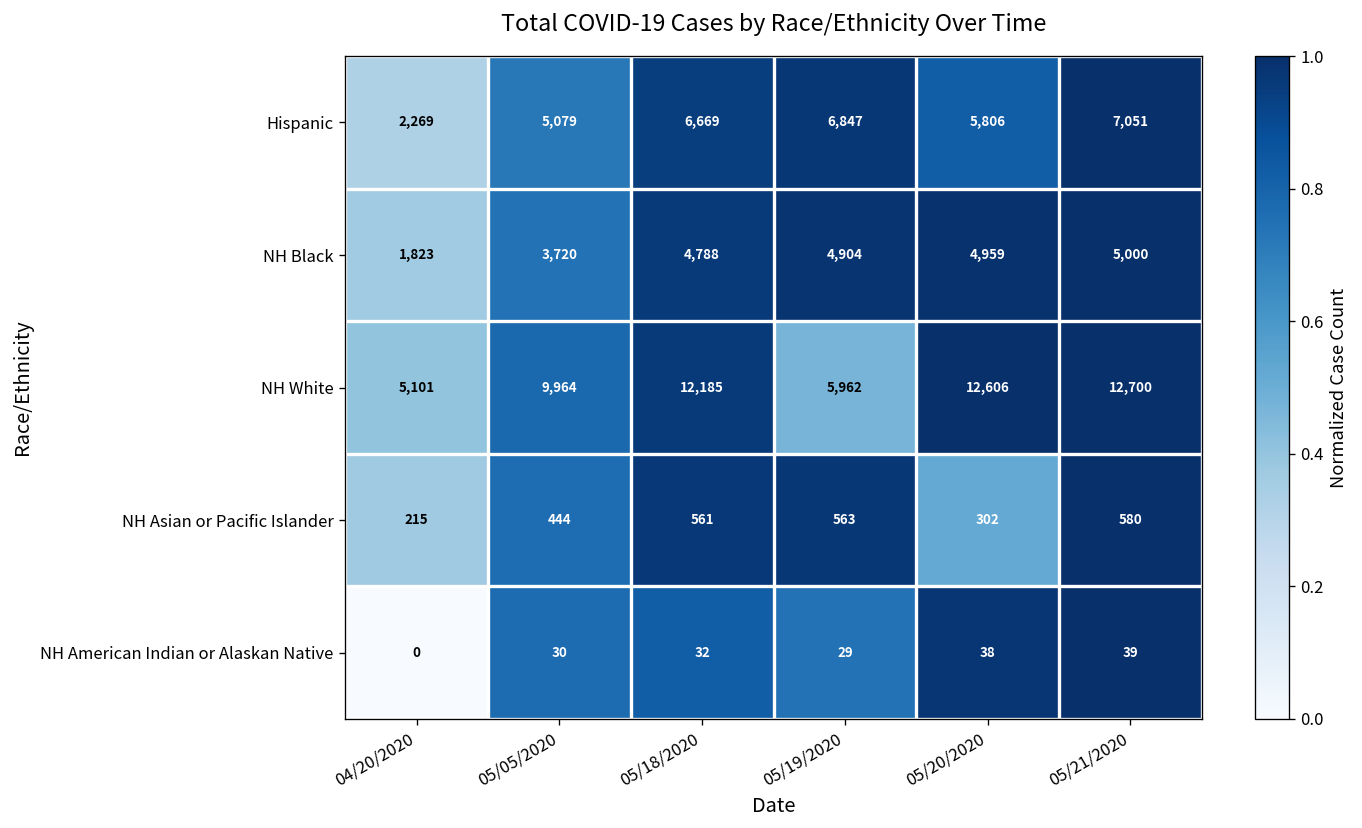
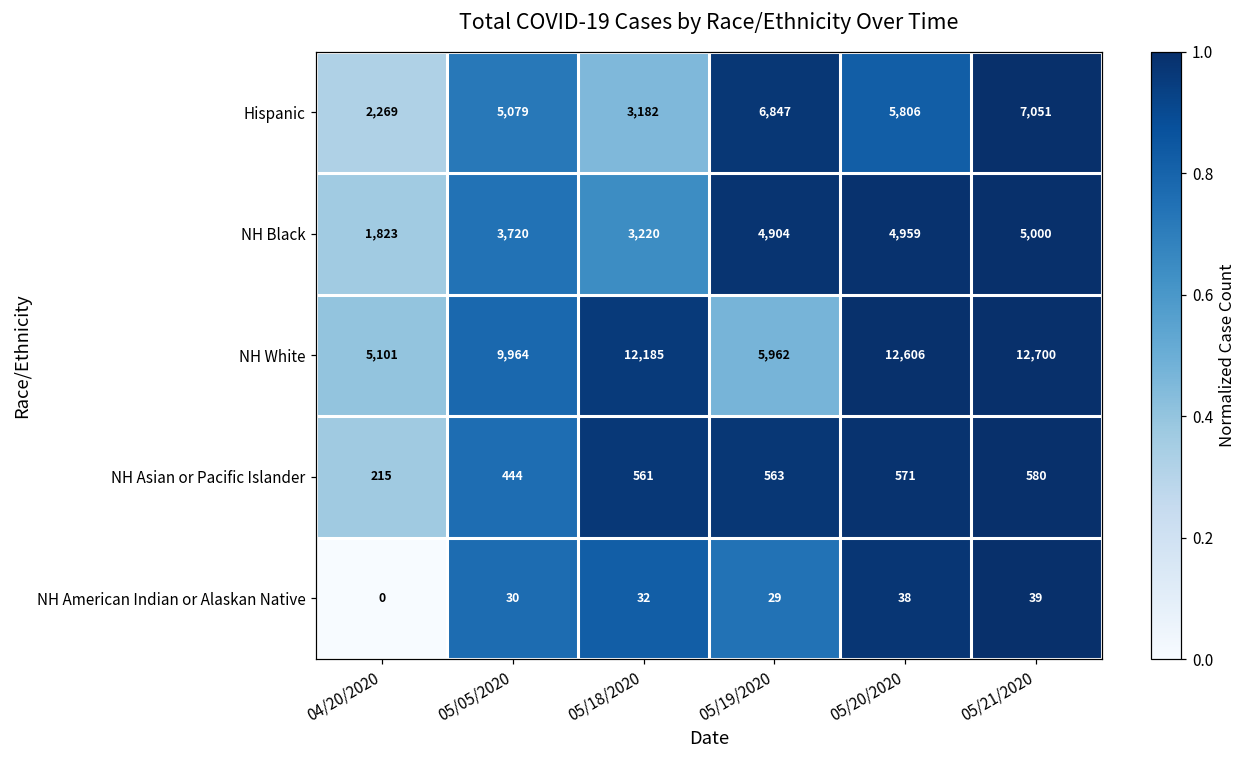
  {
    "Hispanic": {
      "04/20/2020": "2,269",
      "05/05/2020": "5,079",
-     "05/18/2020": "6,669",
+     "05/18/2020": "3,182",
      "05/19/2020": "6,847",
      "05/20/2020": "5,806",
      "05/21/2020": "7,051"
    },
    "NH Black": {
      "04/20/2020": "1,823",
      "05/05/2020": "3,720",
-     "05/18/2020": "4,788",
+     "05/18/2020": "3,220",
      "05/19/2020": "4,904",
      "05/20/2020": "4,959",
      "05/21/2020": "5,000"
    },
    "NH White": {
      "04/20/2020": "5,101",
      "05/05/2020": "9,964",
      "05/18/2020": "12,185",
      "05/19/2020": "5,962",
      "05/20/2020": "12,606",
      "05/21/2020": "12,700"
    },
    "NH Asian or Pacific Islander": {
      "04/20/2020": "215",
      "05/05/2020": "444",
      "05/18/2020": "561",
      "05/19/2020": "563",
-     "05/20/2020": "302",
+     "05/20/2020": "571",
      "05/21/2020": "580"
    },
    "NH American Indian or Alaskan Native": {
      "04/20/2020": "0",
      "05/05/2020": "30",
      "05/18/2020": "32",
      "05/19/2020": "29",
      "05/20/2020": "38",
      "05/21/2020": "39"
    }
  }
